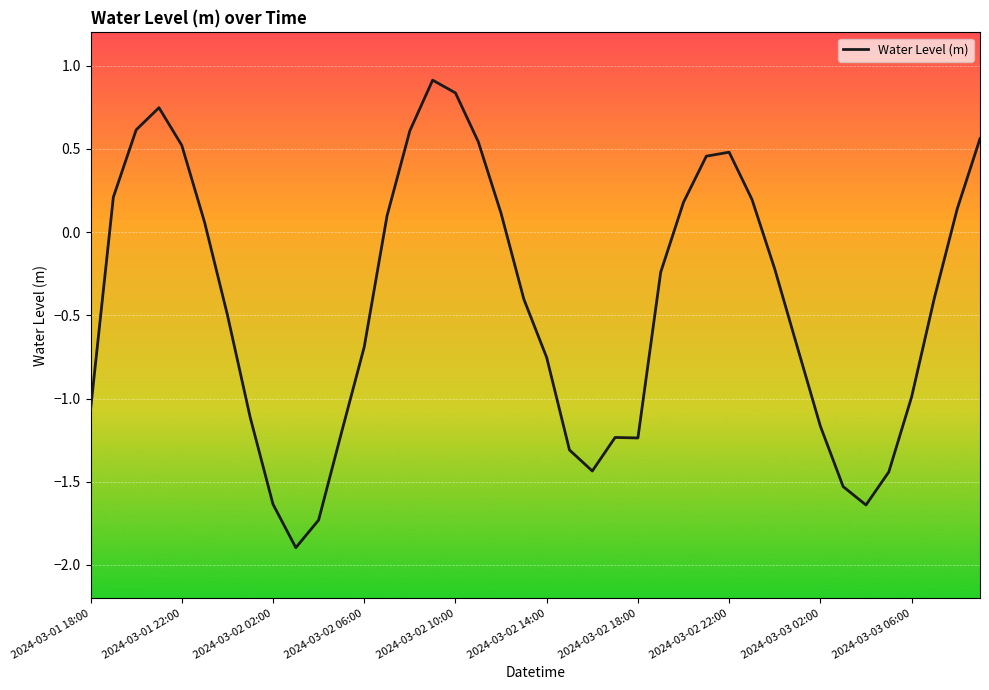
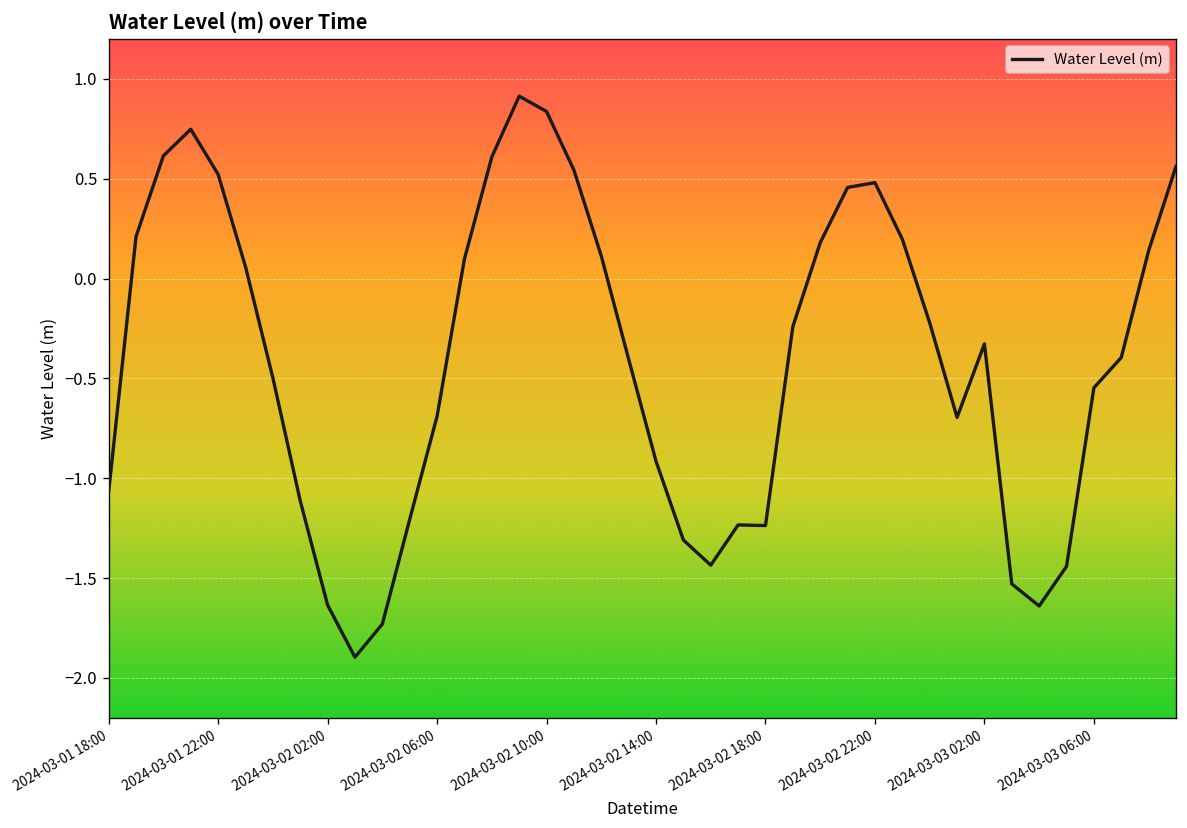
  {
    "2024-03-01 18:00": -1.07,
    "2024-03-01 22:00": 0.52,
    "2024-03-02 02:00": -1.64,
    "2024-03-02 06:00": -0.69,
    "2024-03-02 10:00": 0.84,
-   "2024-03-02 14:00": -0.75,
+   "2024-03-02 14:00": -0.91,
    "2024-03-02 18:00": -1.24,
    "2024-03-02 22:00": 0.48,
-   "2024-03-03 02:00": -1.17,
-   "2024-03-03 06:00": -0.99
+   "2024-03-03 02:00": -0.33,
+   "2024-03-03 06:00": -0.55
  }
